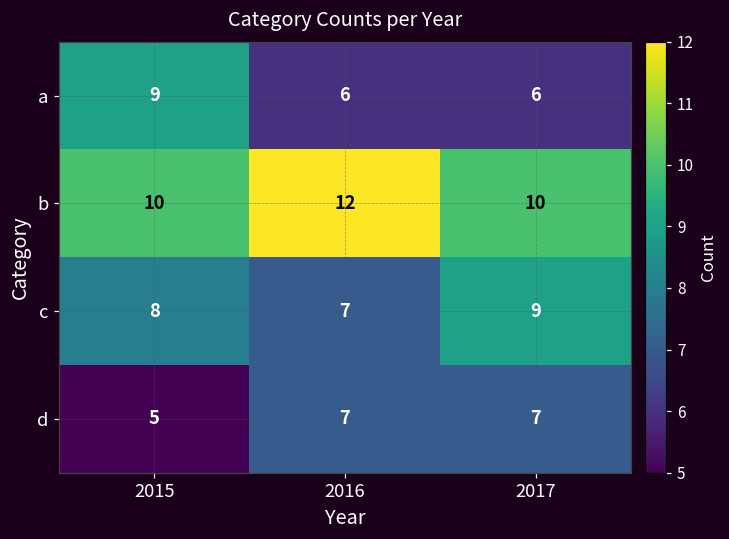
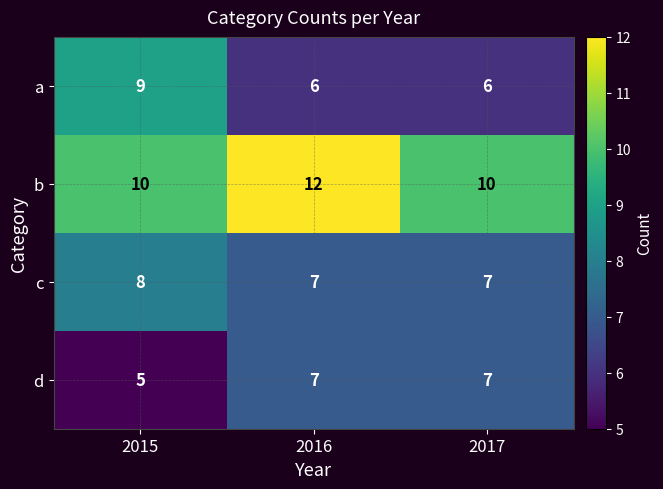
  {
    "a": {
      "2015": 9,
      "2016": 6,
      "2017": 6
    },
    "b": {
      "2015": 10,
      "2016": 12,
      "2017": 10
    },
    "c": {
      "2015": 8,
      "2016": 7,
-     "2017": 9
+     "2017": 7
    },
    "d": {
      "2015": 5,
      "2016": 7,
      "2017": 7
    }
  }
